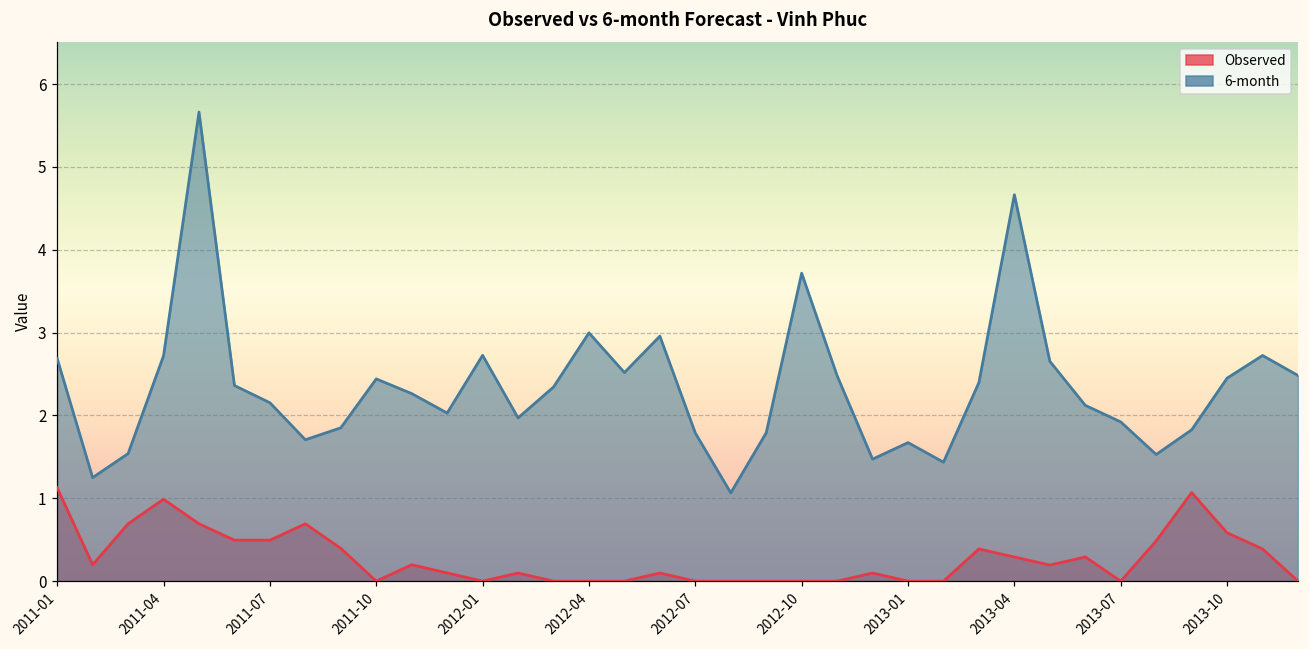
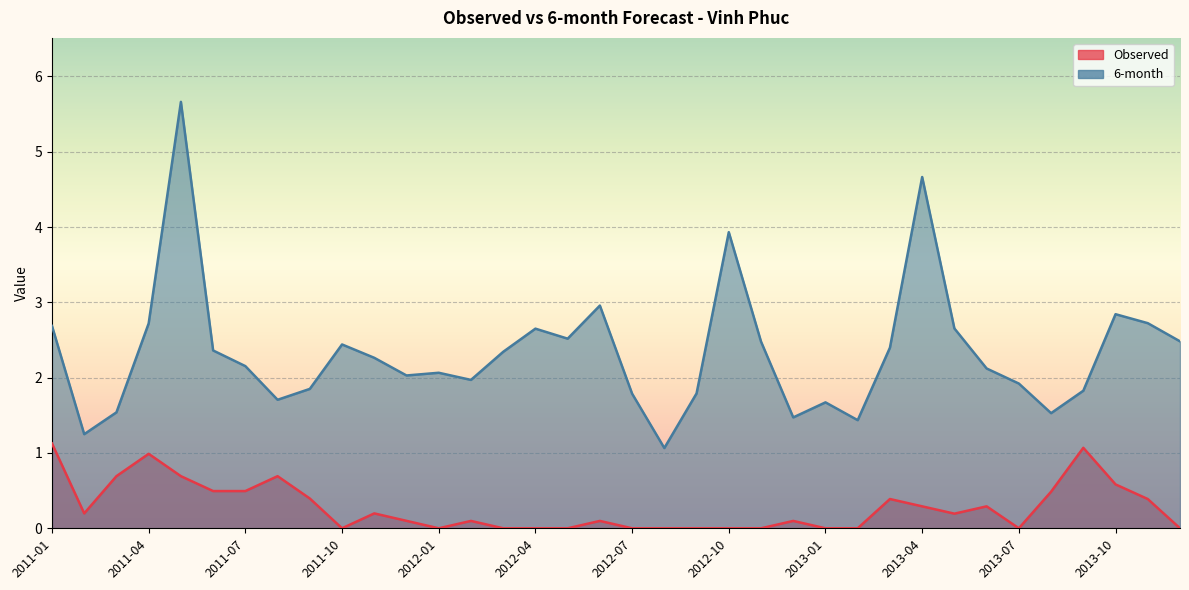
  {
    "Observed": {
      "2011-01": 1.1,
      "2011-04": 1.0,
      "2011-07": 0.5,
      "2011-10": 0.0,
      "2012-01": 0.0,
      "2012-04": 0.0,
      "2012-07": 0.0,
      "2012-10": 0.0,
      "2013-01": 0.0,
      "2013-04": 0.3,
      "2013-07": 0.0,
      "2013-10": 0.6
    },
    "6-month": {
      "2011-01": 2.7,
      "2011-04": 2.7,
      "2011-07": 2.2,
      "2011-10": 2.4,
-     "2012-01": 2.7,
-     "2012-04": 3.0,
+     "2012-01": 2.1,
+     "2012-04": 2.7,
      "2012-07": 1.8,
-     "2012-10": 3.7,
+     "2012-10": 3.9,
      "2013-01": 1.7,
      "2013-04": 4.7,
      "2013-07": 1.9,
-     "2013-10": 2.5
+     "2013-10": 2.8
    }
  }
